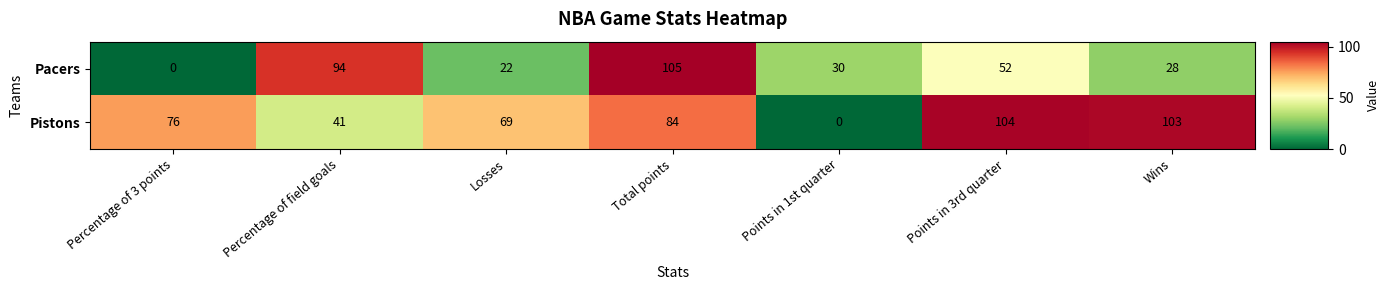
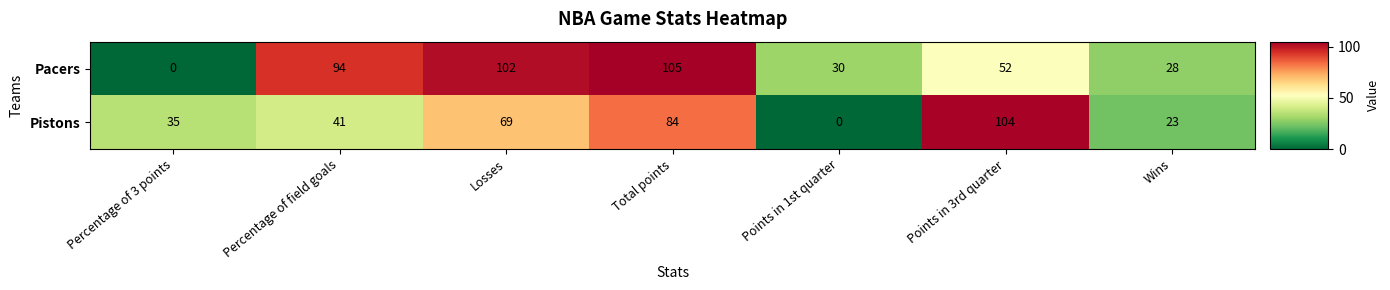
  {
    "Pacers": {
-     "Losses": 22
+     "Losses": 102
    },
    "Pistons": {
-     "Percentage of 3 points": 76,
-     "Wins": 103
+     "Percentage of 3 points": 35,
+     "Wins": 23
    }
  }
